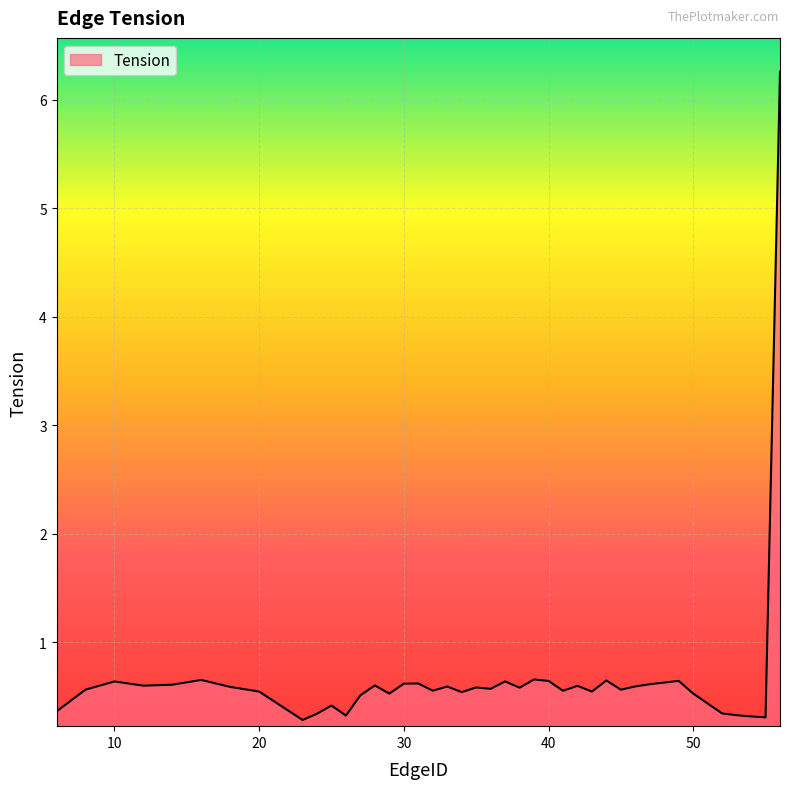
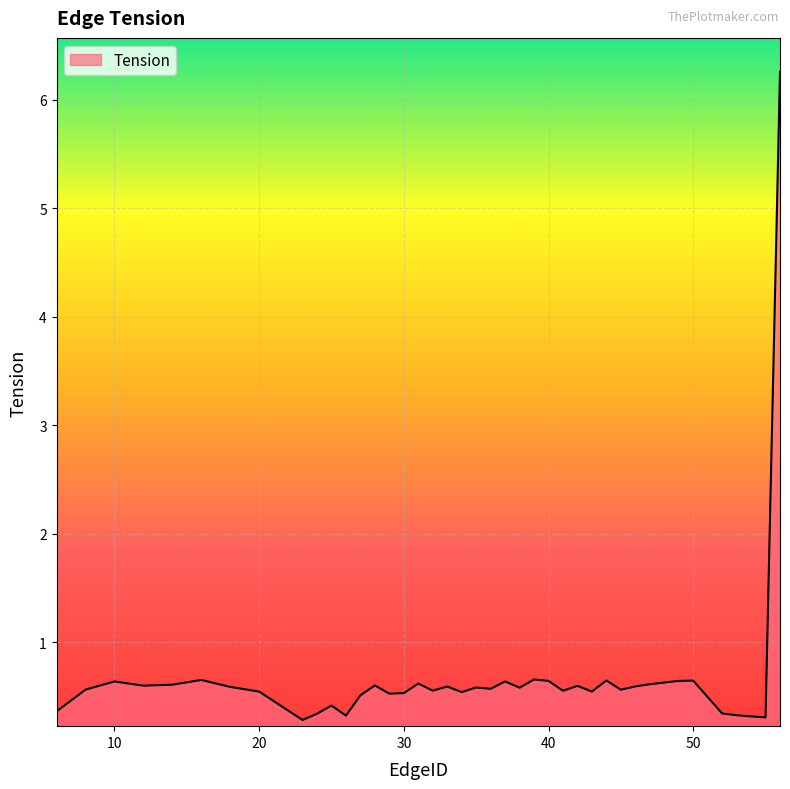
  {
    "10": 0.64,
    "20": 0.55,
-   "30": 0.62,
+   "30": 0.53,
    "40": 0.65,
-   "50": 0.53
+   "50": 0.65
  }
